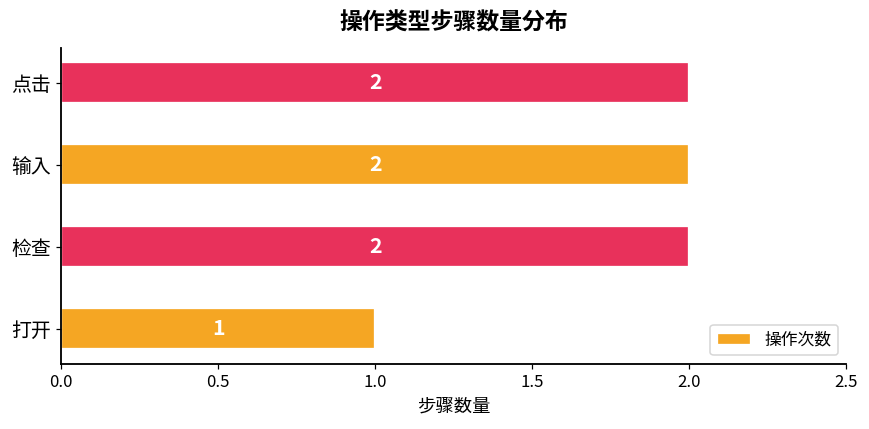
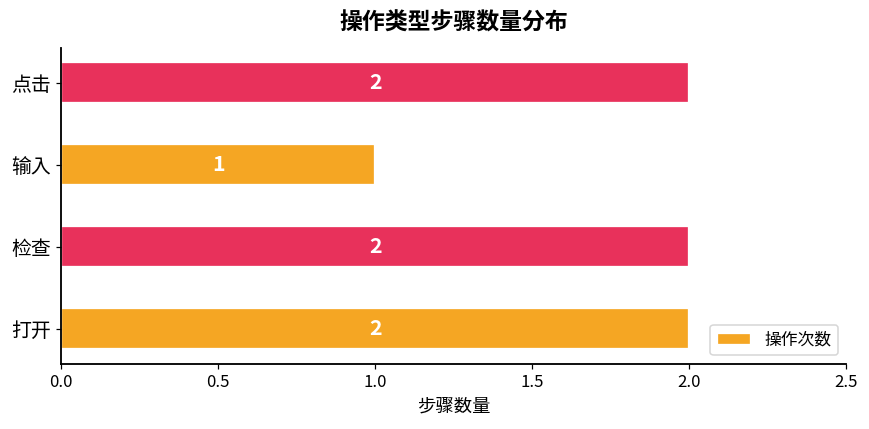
  {
    "点击": 2,
-   "输入": 2,
+   "输入": 1,
    "检查": 2,
-   "打开": 1
+   "打开": 2
  }
